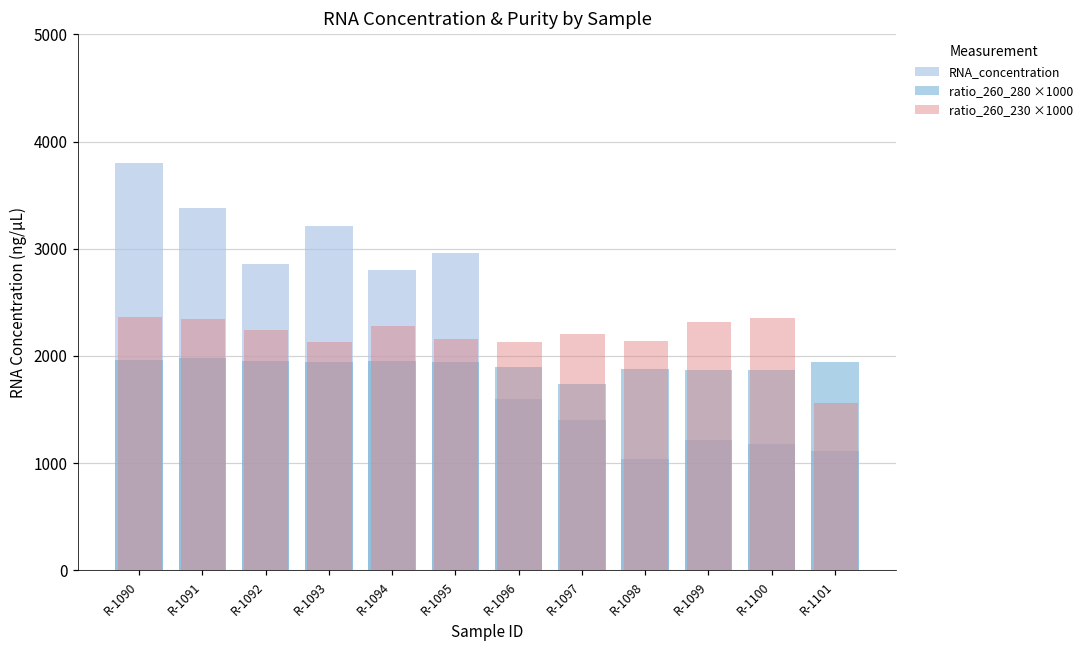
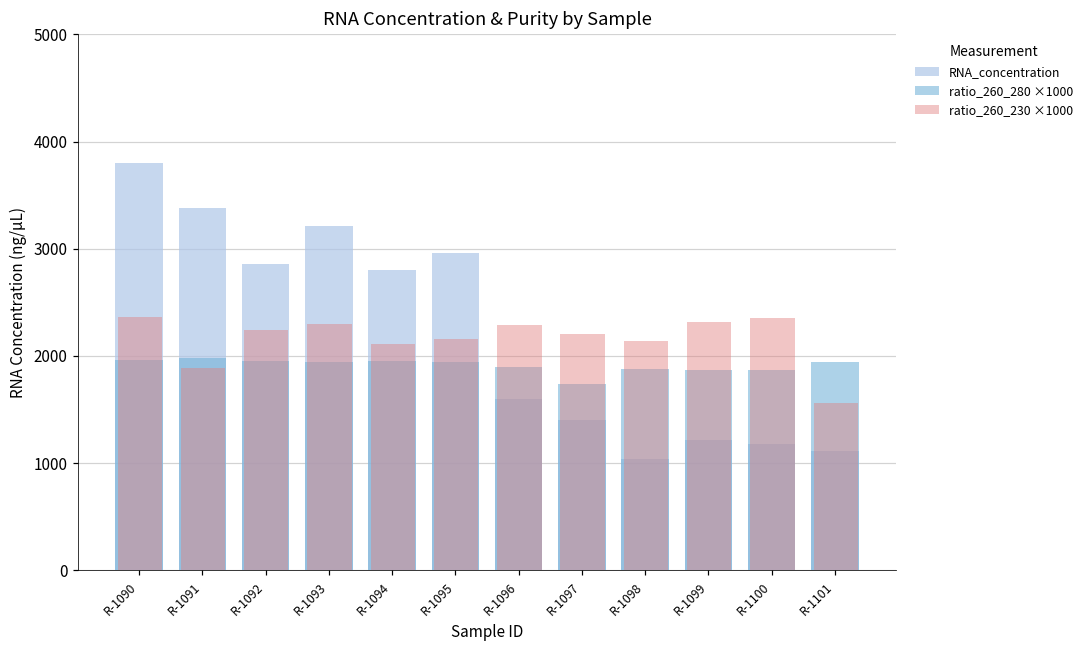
  {
    "ratio_260_230 ×1000": {
-     "R-1091": 2300,
-     "R-1093": 2100,
-     "R-1094": 2300,
-     "R-1096": 2100,
+     "R-1091": 1900,
+     "R-1093": 2300,
+     "R-1094": 2100,
+     "R-1096": 2300,
      "R-1097": 2200,
      "R-1098": 2100,
      "R-1099": 2300,
      "R-1100": 2400
    }
  }
